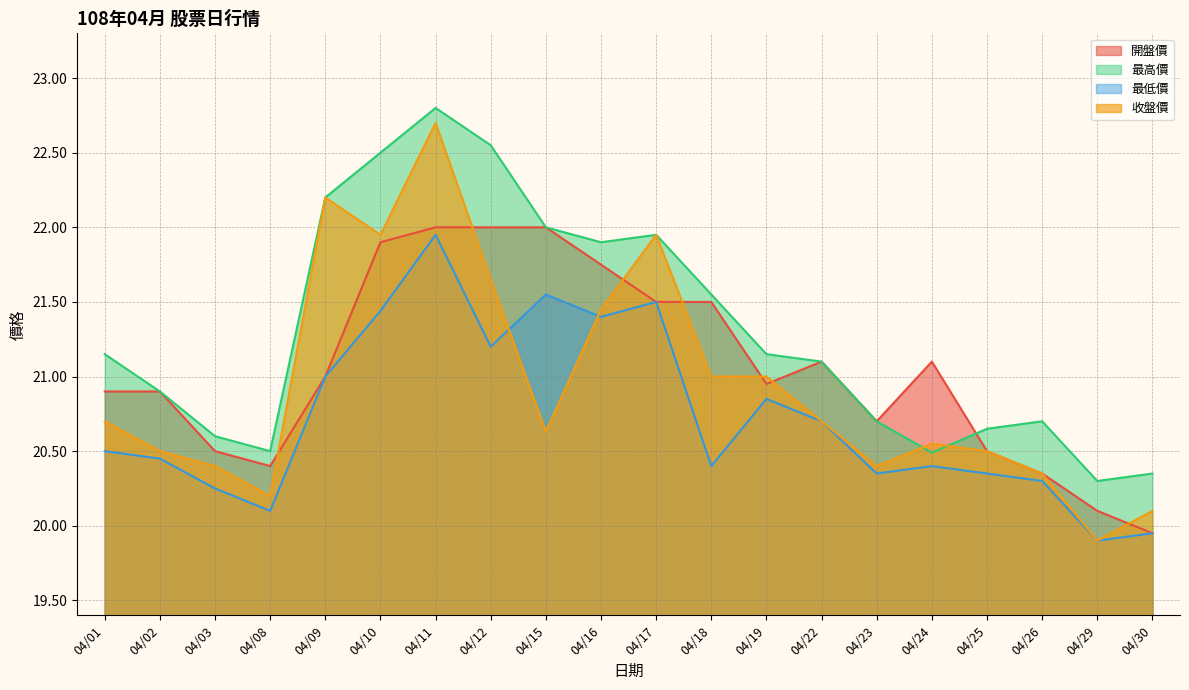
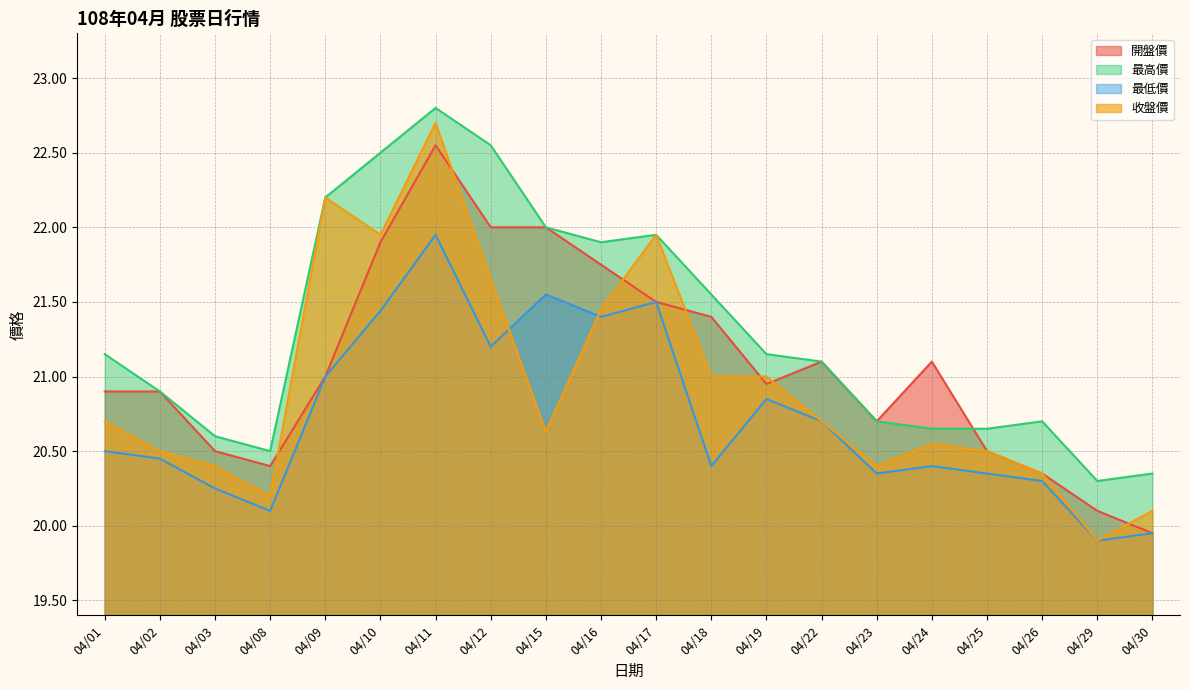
  {
    "開盤價": {
      "04/01": 20.90,
      "04/03": 20.50,
      "04/08": 20.40,
      "04/10": 21.90,
-     "04/11": 22.00,
+     "04/11": 22.55,
      "04/12": 22.00,
      "04/16": 21.75,
-     "04/18": 21.5,
+     "04/18": 21.4,
      "04/19": 20.95,
      "04/24": 21.10,
      "04/29": 20.10
    },
    "最高價": {
      "04/01": 21.15,
      "04/03": 20.60,
      "04/08": 20.50,
      "04/10": 22.50,
      "04/11": 22.80,
      "04/12": 22.55,
      "04/16": 21.90,
      "04/18": 21.55,
      "04/19": 21.15,
-     "04/24": 20.49,
+     "04/24": 20.65,
      "04/25": 20.65,
      "04/26": 20.70,
      "04/29": 20.30,
      "04/30": 20.35
    },
    "最低價": {
      "04/01": 20.50,
      "04/02": 20.45,
      "04/03": 20.25,
      "04/08": 20.10,
      "04/10": 21.44,
      "04/11": 21.95,
      "04/12": 21.20,
      "04/15": 21.55,
      "04/16": 21.40,
      "04/18": 20.40,
      "04/19": 20.85,
      "04/23": 20.35,
      "04/24": 20.40,
      "04/25": 20.35,
      "04/26": 20.30
    },
    "收盤價": {
      "04/01": 20.70,
      "04/02": 20.50,
      "04/03": 20.40,
      "04/08": 20.20,
      "04/10": 21.95,
      "04/11": 22.70,
      "04/12": 21.65,
      "04/15": 20.63,
      "04/16": 21.45,
      "04/18": 21.00,
      "04/19": 21.00,
      "04/23": 20.40,
      "04/24": 20.55,
      "04/30": 20.10
    }
  }
